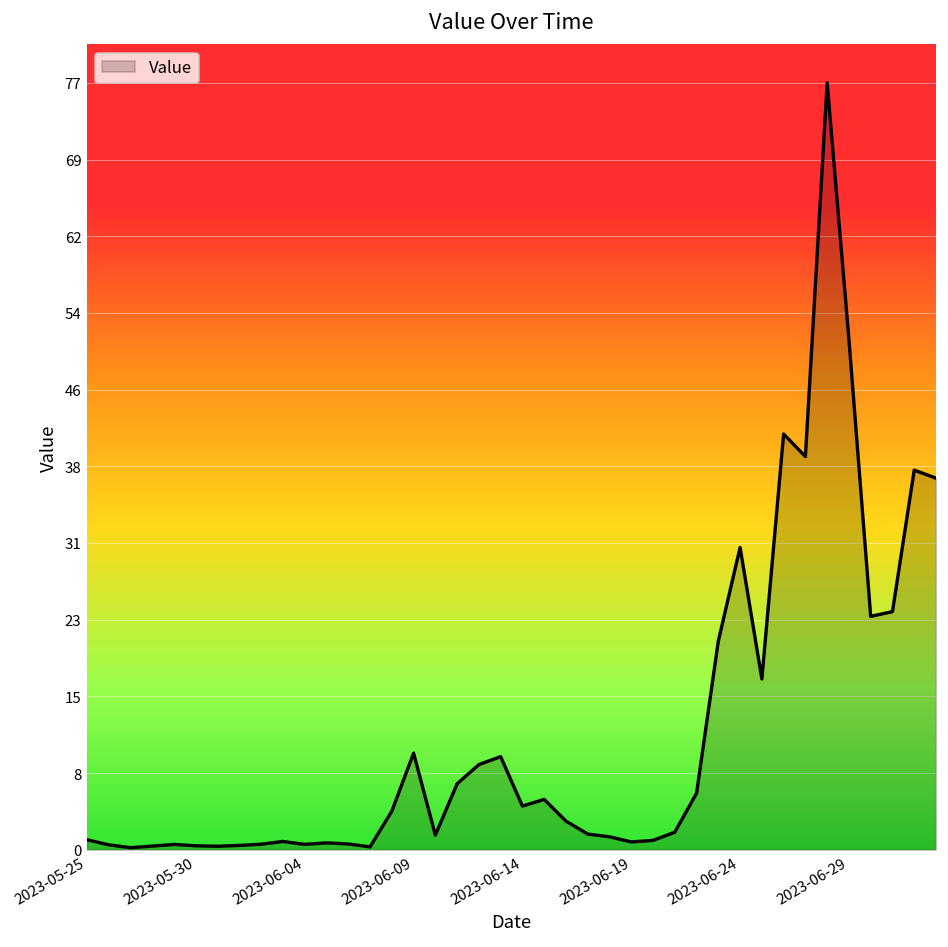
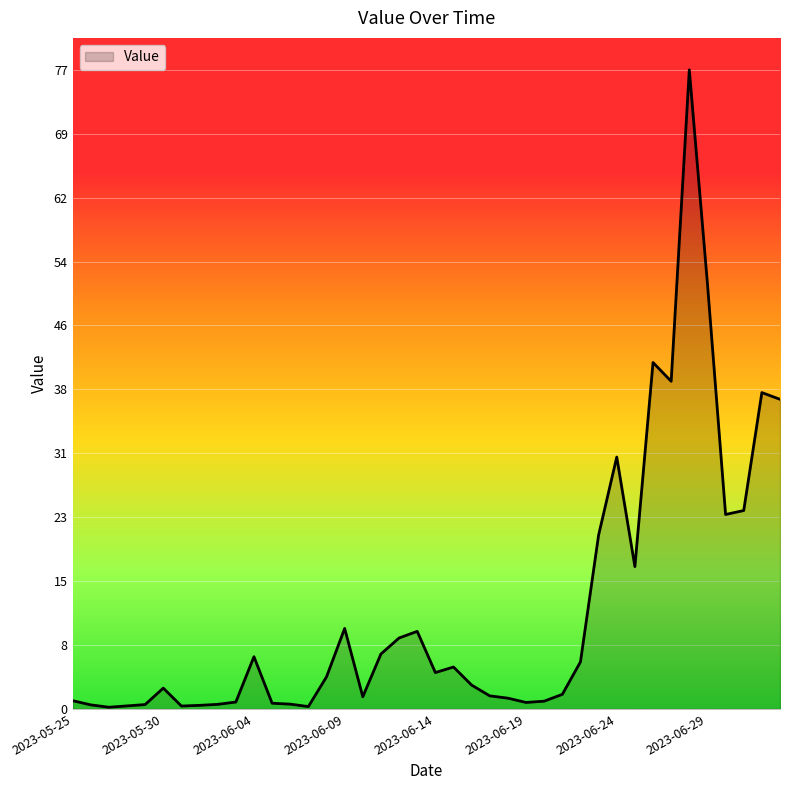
  {
    "2023-05-25": 1,
-   "2023-05-30": 0,
-   "2023-06-04": 1,
+   "2023-05-30": 3,
+   "2023-06-04": 6,
    "2023-06-09": 10,
    "2023-06-14": 4,
    "2023-06-19": 1,
    "2023-06-24": 30,
    "2023-06-29": 51
  }
